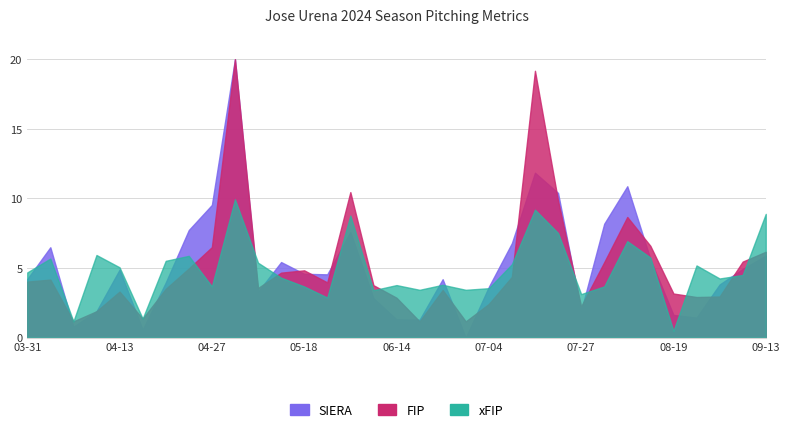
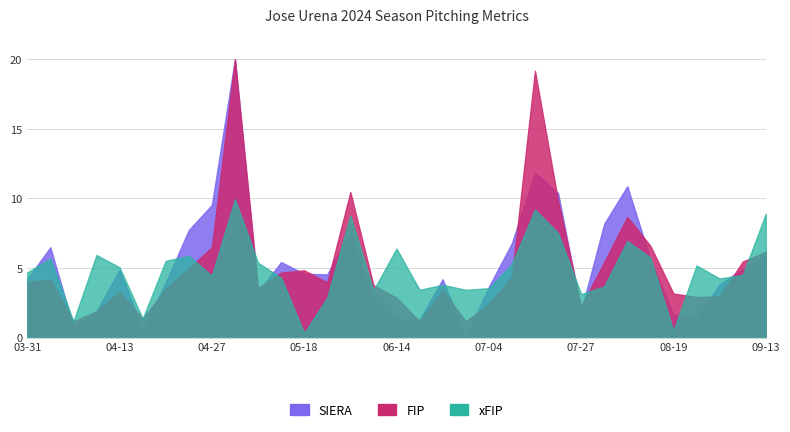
  {
    "SIERA": {
      "04-27": 9.5,
      "05-18": 4.6,
      "06-14": 1.3,
      "07-27": 1.9,
      "08-19": 1.6,
      "09-13": 5.9
    },
    "FIP": {
      "04-13": 3.3,
      "04-27": 6.5,
      "05-18": 4.8,
      "06-14": 2.9,
      "07-04": 2.4,
      "07-27": 2.2,
      "08-19": 3.2,
      "09-13": 6.2
    },
    "xFIP": {
      "03-31": 4.7,
-     "04-27": 3.7,
-     "05-18": 3.7,
-     "06-14": 3.8,
+     "04-27": 4.4,
+     "05-18": 0.3,
+     "06-14": 6.4,
      "07-27": 3.1,
      "08-19": 0.5,
      "09-13": 8.9
    }
  }
